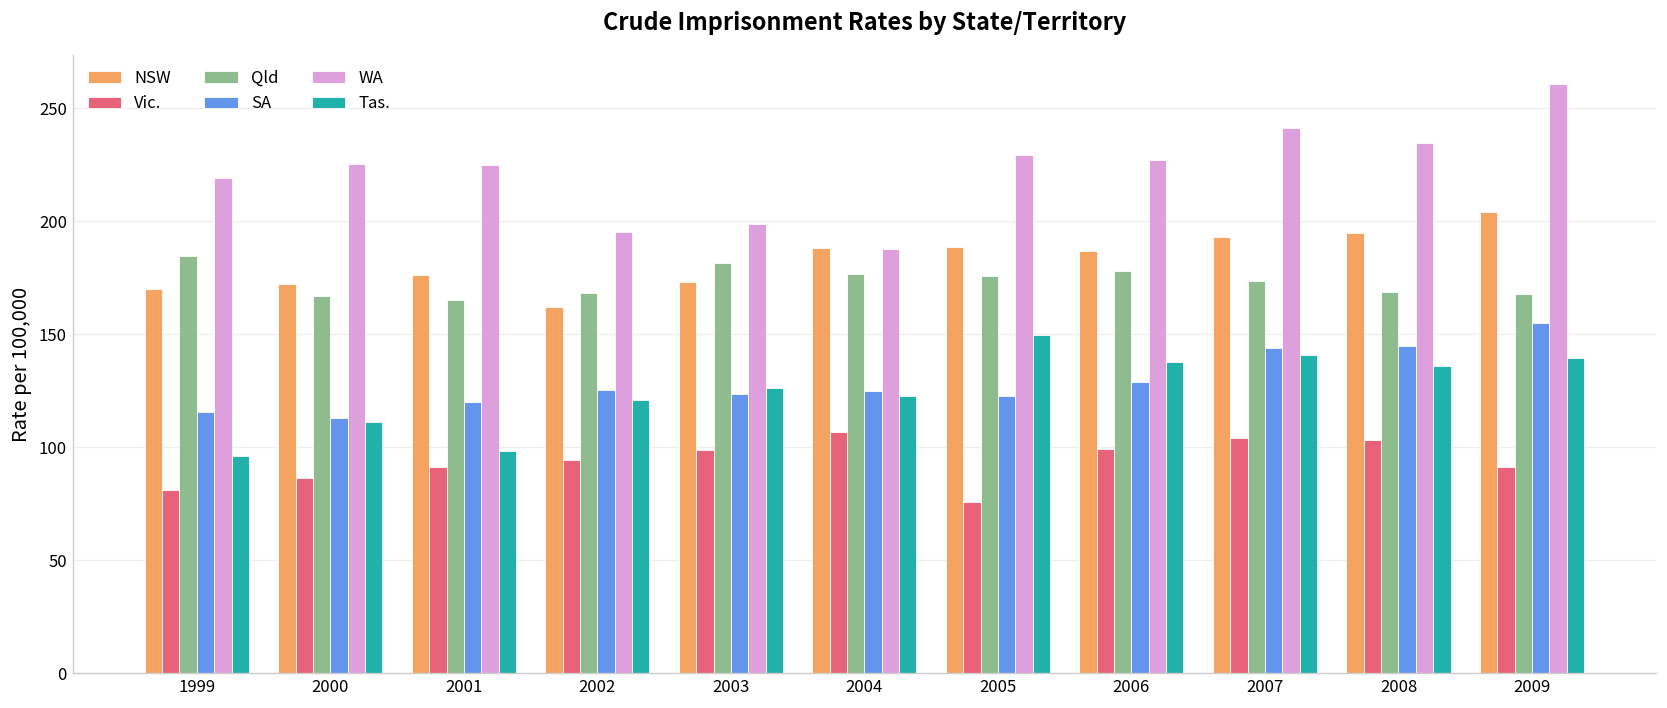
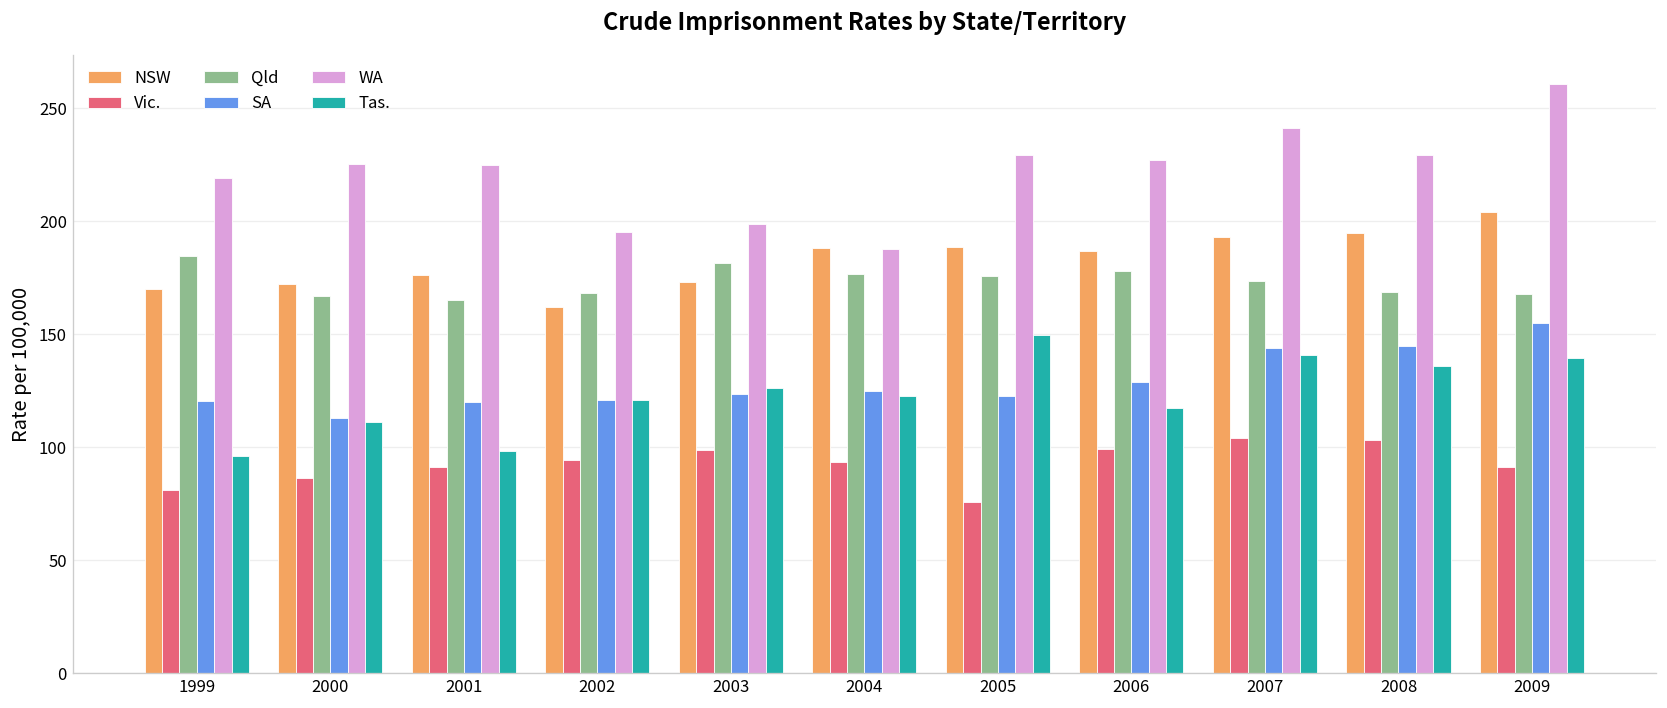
  {
    "NSW": {
      "1999": 170,
      "2000": 172,
      "2001": 176,
      "2002": 162,
      "2003": 173,
      "2004": 188,
      "2005": 189,
      "2006": 187,
      "2007": 193,
      "2008": 195,
      "2009": 204
    },
    "Vic.": {
      "1999": 81,
      "2000": 86,
      "2001": 92,
      "2002": 94,
      "2003": 99,
-     "2004": 107,
+     "2004": 94,
      "2005": 76,
      "2006": 99,
      "2007": 104,
      "2008": 103,
      "2009": 91
    },
    "Qld": {
      "1999": 184,
      "2000": 167,
      "2001": 165,
      "2002": 168,
      "2003": 182,
      "2004": 177,
      "2005": 176,
      "2006": 178,
      "2007": 174,
      "2008": 169,
      "2009": 168
    },
    "SA": {
-     "1999": 116,
+     "1999": 120,
      "2000": 113,
      "2001": 120,
-     "2002": 125,
+     "2002": 121,
      "2003": 124,
      "2004": 125,
      "2005": 123,
      "2006": 129,
      "2007": 144,
      "2008": 145,
      "2009": 155
    },
    "WA": {
      "1999": 219,
      "2000": 225,
      "2001": 225,
      "2002": 195,
      "2003": 199,
      "2004": 188,
      "2005": 229,
      "2006": 227,
      "2007": 241,
-     "2008": 235,
+     "2008": 230,
      "2009": 261
    },
    "Tas.": {
      "1999": 96,
      "2000": 111,
      "2001": 98,
      "2002": 121,
      "2003": 126,
      "2004": 123,
      "2005": 150,
-     "2006": 138,
+     "2006": 118,
      "2007": 141,
      "2008": 136,
      "2009": 140
    }
  }
